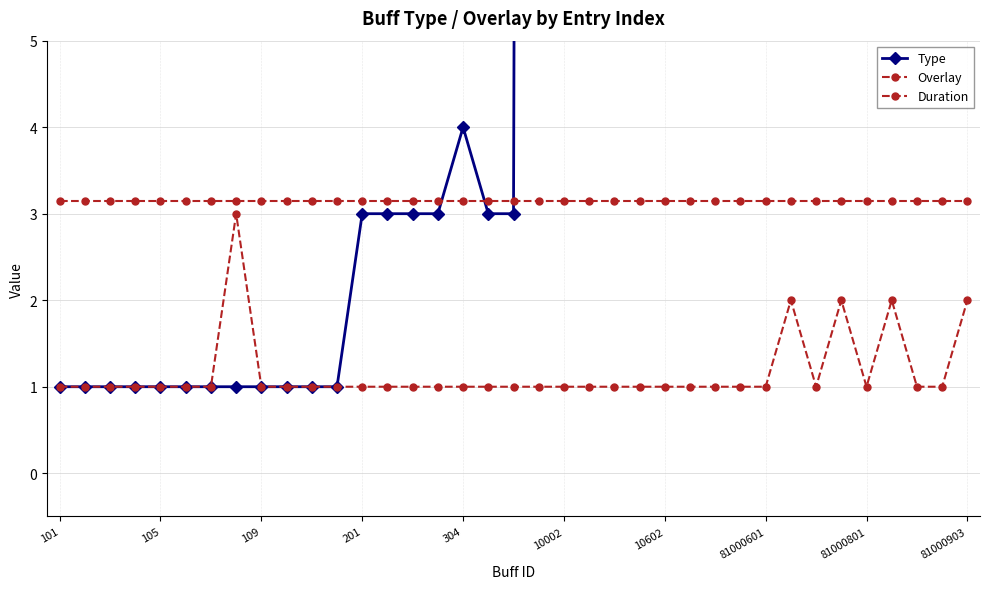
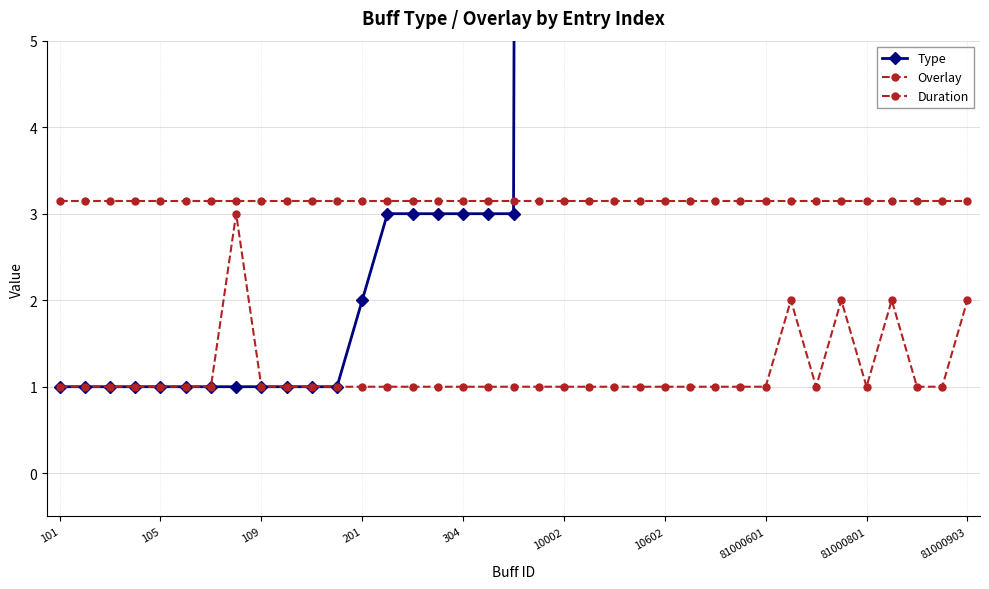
  {
    "Type": {
-     "201": 3,
-     "304": 4
+     "201": 2,
+     "304": 3
    }
  }
